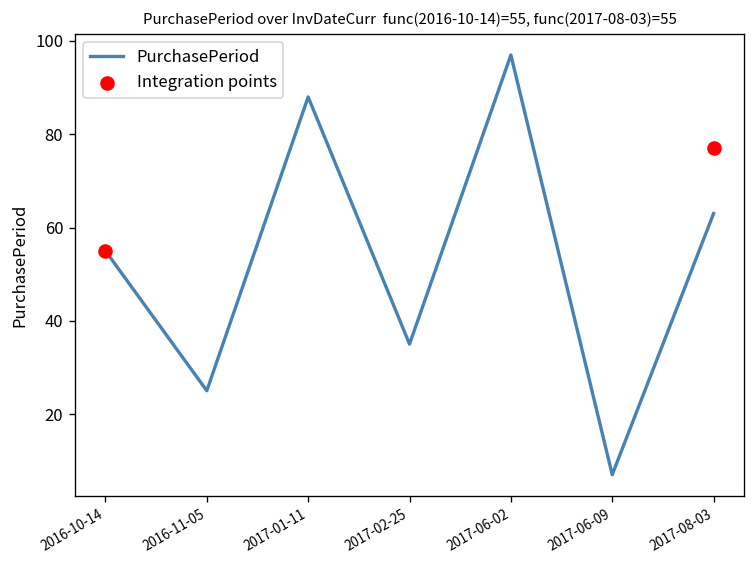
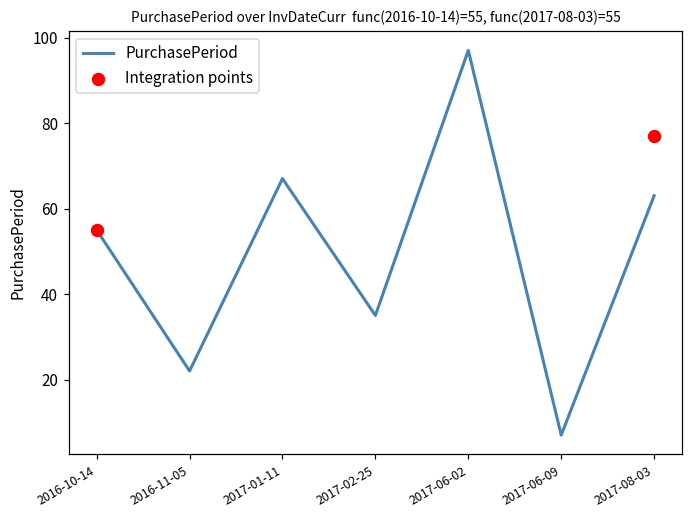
  {
    "PurchasePeriod": {
-     "2016-11-05": 25,
-     "2017-01-11": 88,
+     "2016-11-05": 22,
+     "2017-01-11": 67,
      "2017-02-25": 35,
      "2017-06-02": 97,
      "2017-06-09": 7,
      "2017-08-03": 63
    }
  }
